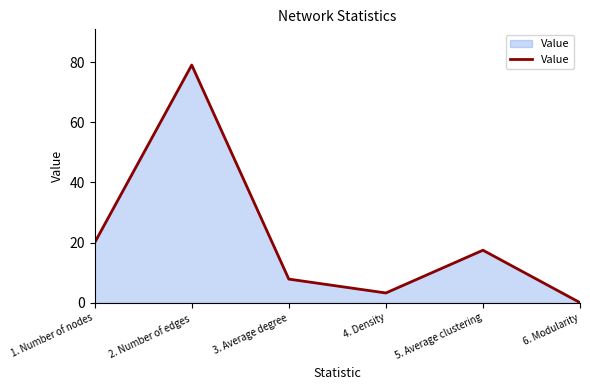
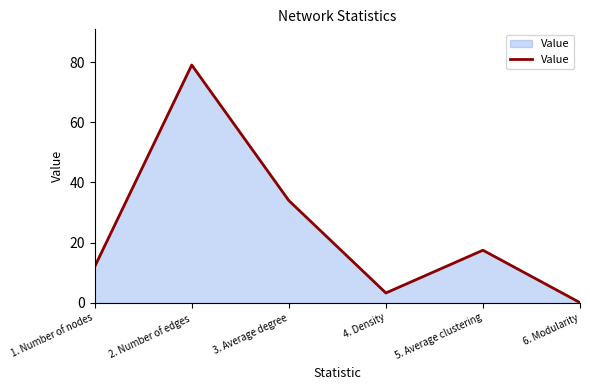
  {
-   "1. Number of nodes": 20,
+   "1. Number of nodes": 12,
    "2. Number of edges": 79,
-   "3. Average degree": 8,
+   "3. Average degree": 34,
    "4. Density": 3,
    "5. Average clustering": 17,
    "6. Modularity": 0
  }
